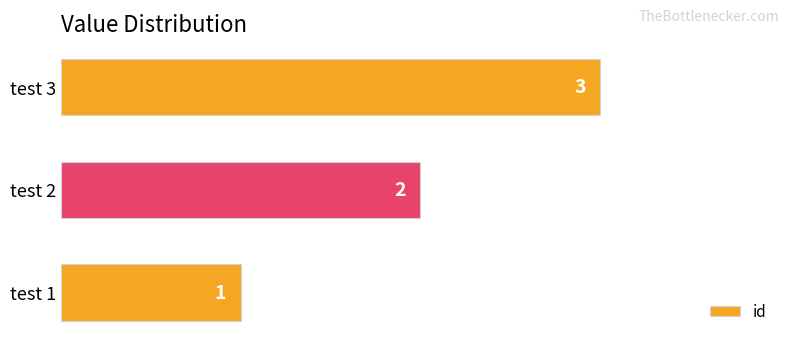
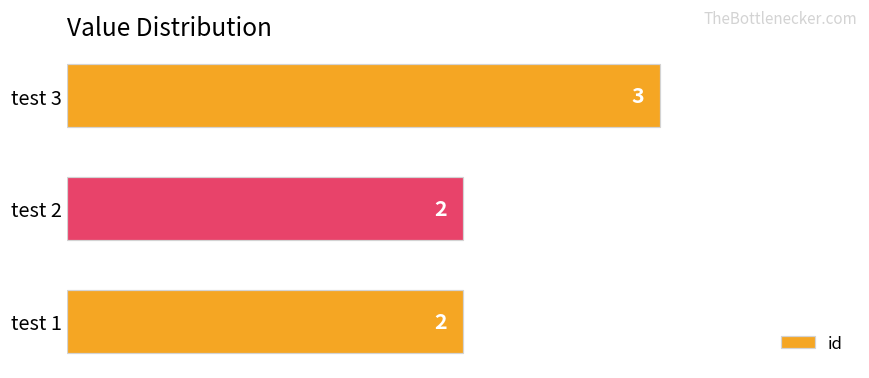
  {
    "test 3": 3,
    "test 2": 2,
-   "test 1": 1
+   "test 1": 2
  }
